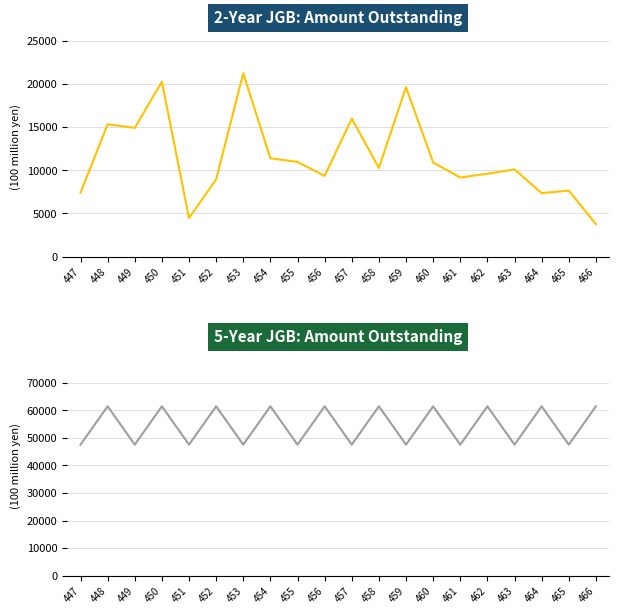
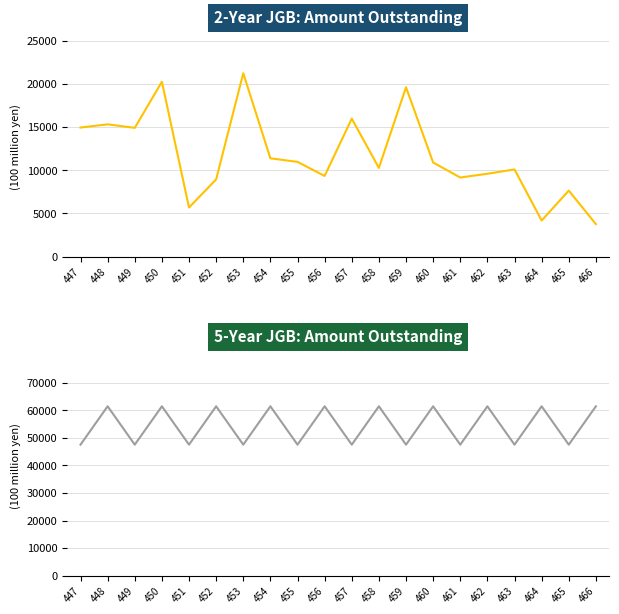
  {
    "2-Year JGB: Amount Outstanding": {
-     "447": 7000,
+     "447": 15000,
      "448": 15000,
      "449": 15000,
      "450": 20000,
-     "451": 4000,
+     "451": 6000,
      "452": 9000,
      "453": 21000,
      "454": 11000,
      "455": 11000,
      "456": 9000,
      "457": 16000,
      "458": 10000,
      "459": 20000,
      "460": 11000,
      "461": 9000,
      "462": 10000,
      "463": 10000,
-     "464": 7000,
+     "464": 4000,
      "465": 8000,
      "466": 4000
    },
    "5-Year JGB: Amount Outstanding": {
      "447": 48000,
      "448": 61000,
      "449": 48000,
      "450": 61000,
      "451": 48000,
      "452": 61000,
      "453": 48000,
      "454": 61000,
      "455": 48000,
      "456": 61000,
      "457": 48000,
      "458": 61000,
      "459": 48000,
      "460": 61000,
      "461": 48000,
      "462": 61000,
      "463": 48000,
      "464": 61000,
      "465": 48000,
      "466": 61000
    }
  }
